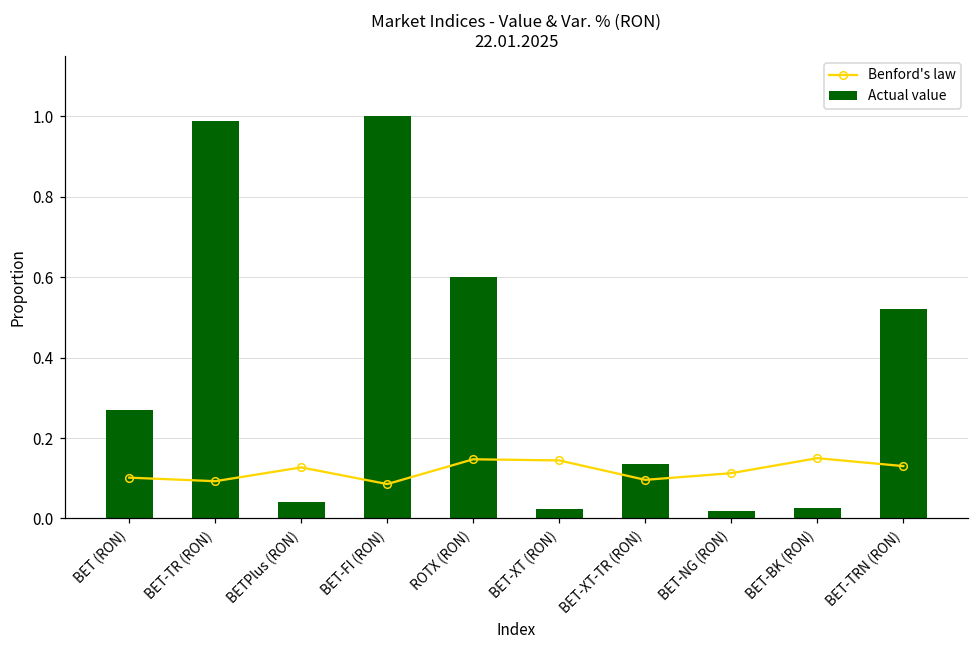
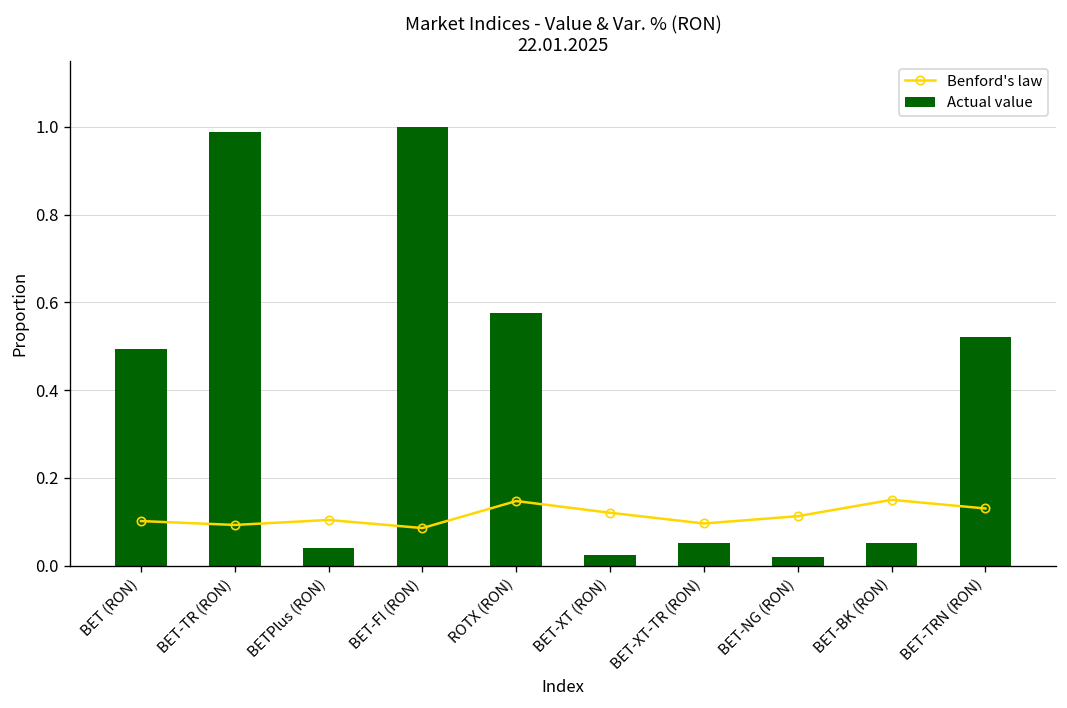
  {
    "Actual value": {
-     "BET (RON)": 0.27,
+     "BET (RON)": 0.49,
      "BET-TR (RON)": 0.99,
      "BETPlus (RON)": 0.04,
      "BET-FI (RON)": 1.00,
-     "ROTX (RON)": 0.60,
+     "ROTX (RON)": 0.58,
      "BET-XT (RON)": 0.02,
-     "BET-XT-TR (RON)": 0.14,
+     "BET-XT-TR (RON)": 0.05,
      "BET-NG (RON)": 0.02,
-     "BET-BK (RON)": 0.03,
+     "BET-BK (RON)": 0.05,
      "BET-TRN (RON)": 0.52
    },
    "Benford's law": {
      "BET (RON)": 0.10,
      "BET-TR (RON)": 0.09,
-     "BETPlus (RON)": 0.13,
+     "BETPlus (RON)": 0.10,
      "BET-FI (RON)": 0.09,
      "ROTX (RON)": 0.15,
-     "BET-XT (RON)": 0.14,
+     "BET-XT (RON)": 0.12,
      "BET-XT-TR (RON)": 0.10,
      "BET-NG (RON)": 0.11,
      "BET-BK (RON)": 0.15,
      "BET-TRN (RON)": 0.13
    }
  }
